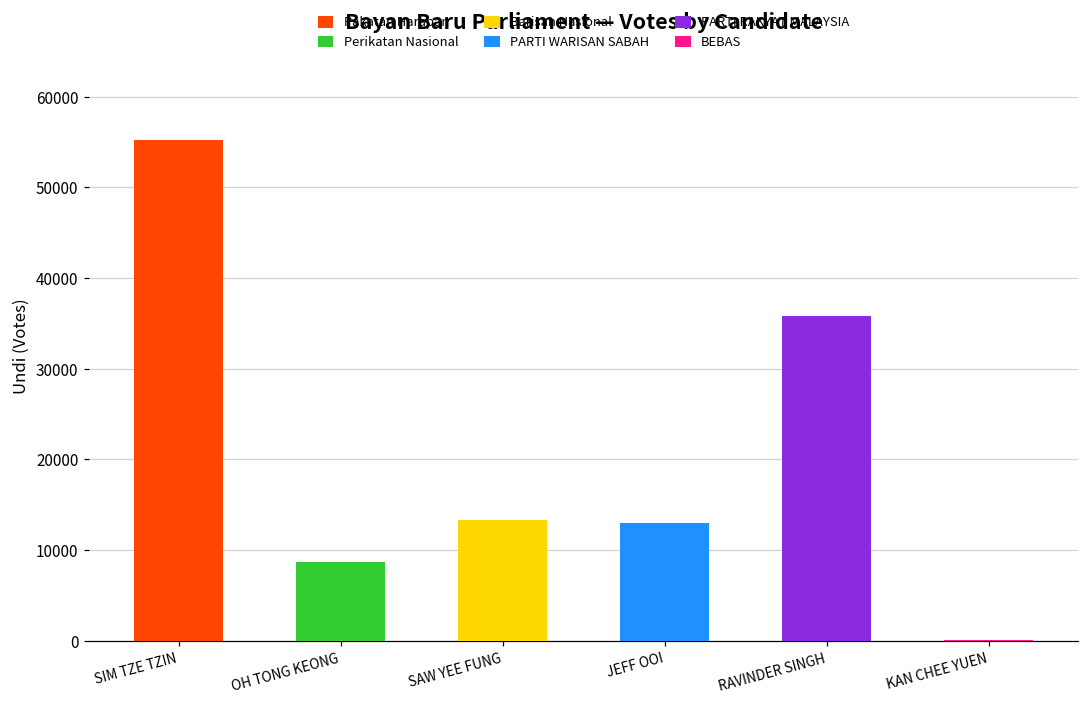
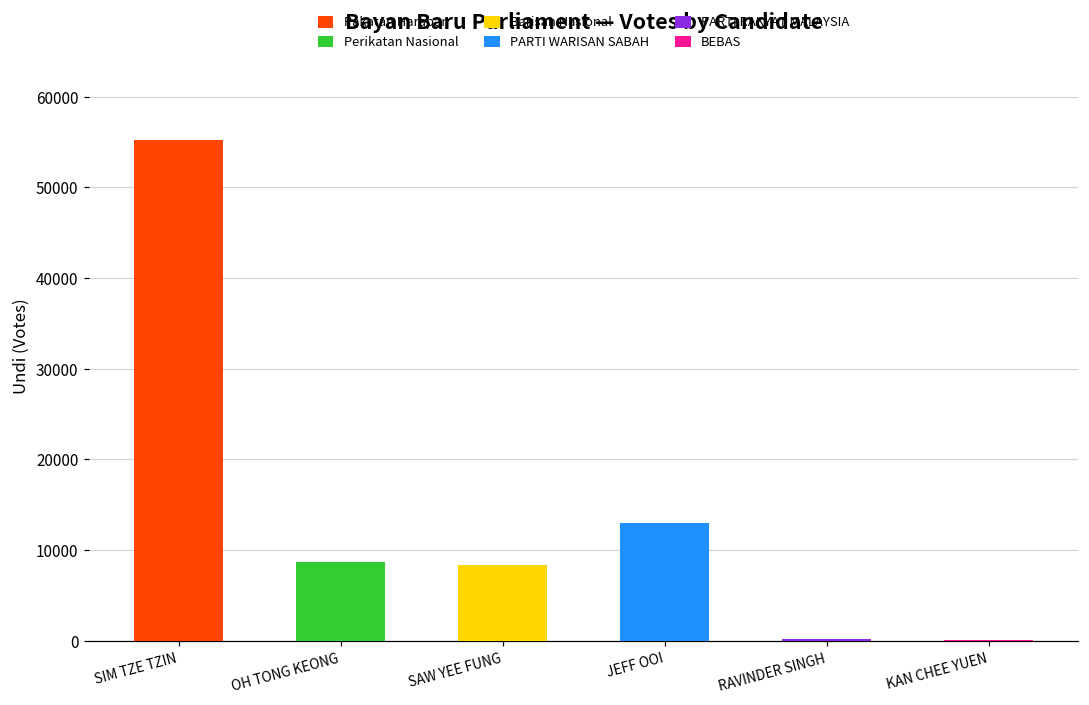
  {
    "Perikatan Nasional": {
      "OH TONG KEONG": 9000
    },
    "Barisan Nasional": {
-     "SAW YEE FUNG": 13000
+     "SAW YEE FUNG": 8000
    },
    "PARTI WARISAN SABAH": {
      "JEFF OOI": 13000
    },
    "PARTI RAKYAT MALAYSIA": {
-     "RAVINDER SINGH": 36000
+     "RAVINDER SINGH": 0
    }
  }
